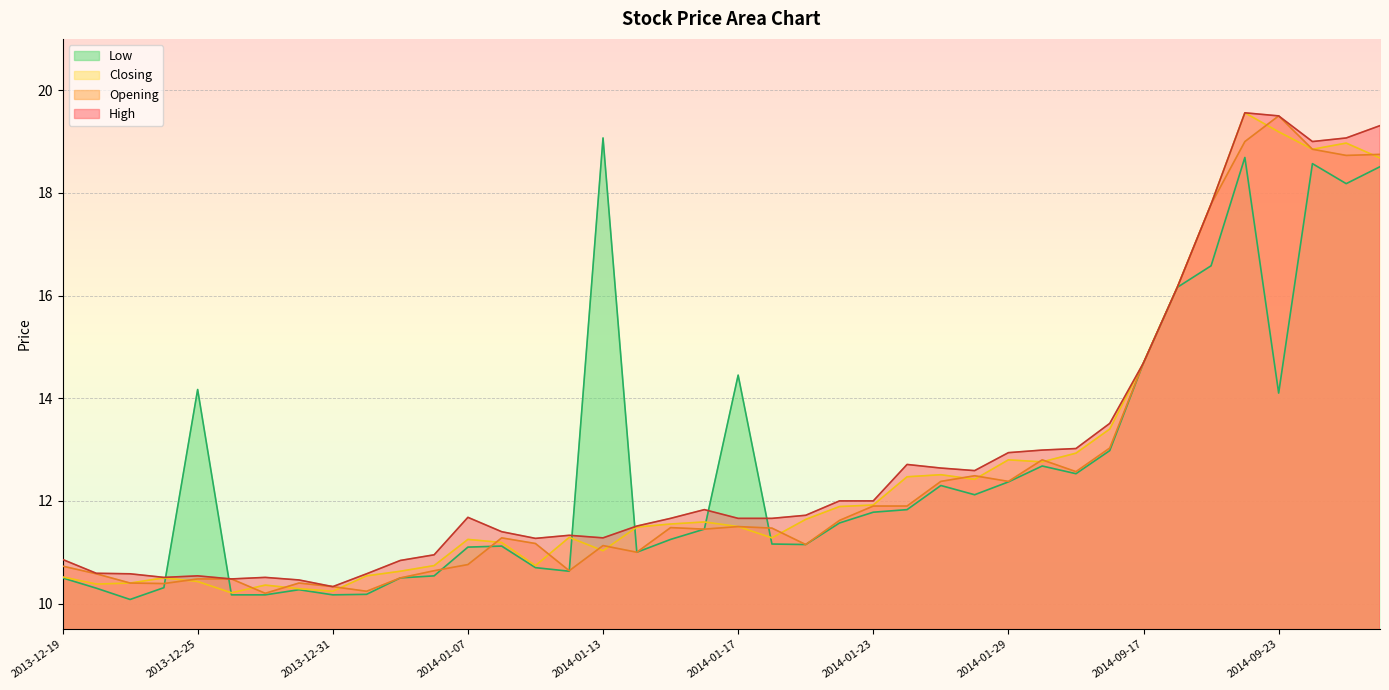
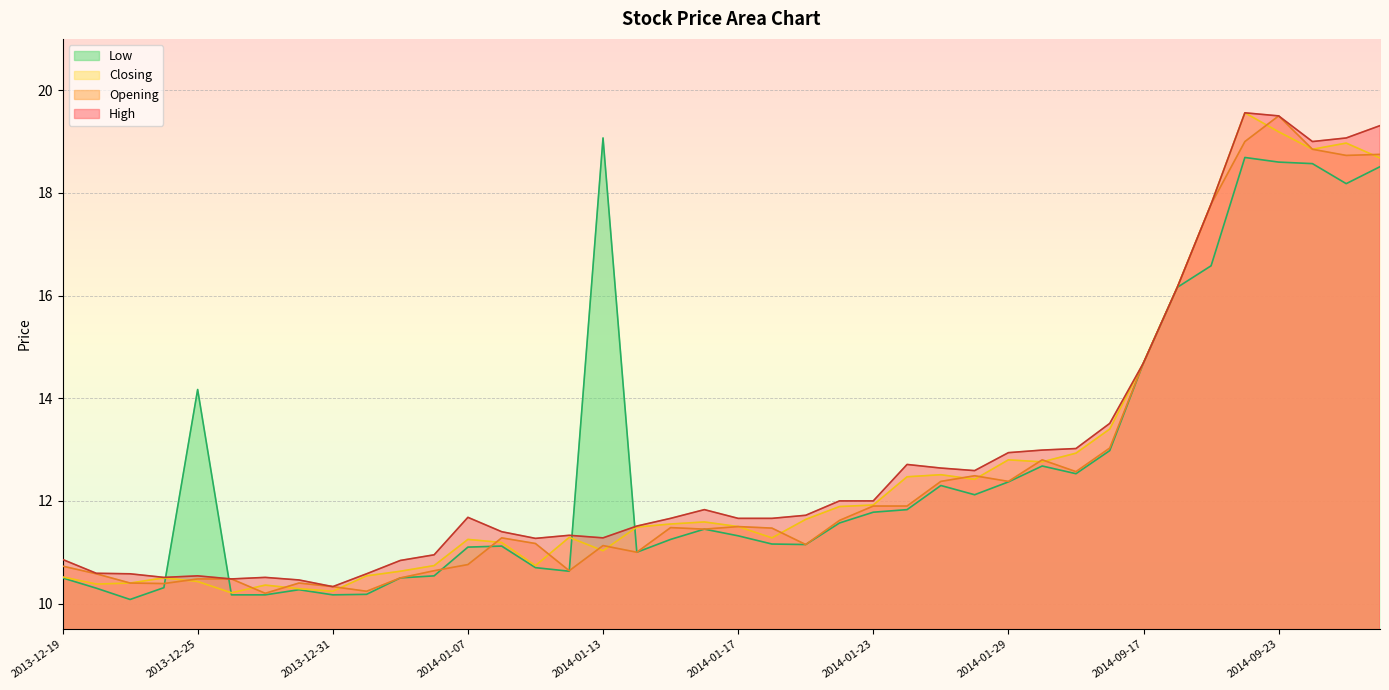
  {
    "Low": {
      "2013-12-25": 14.2,
      "2013-12-31": 10.2,
      "2014-01-07": 11.1,
      "2014-01-13": 19.1,
-     "2014-01-17": 14.5,
+     "2014-01-17": 11.3,
      "2014-01-23": 11.8,
-     "2014-09-23": 14.1
+     "2014-09-23": 18.6
    }
  }
